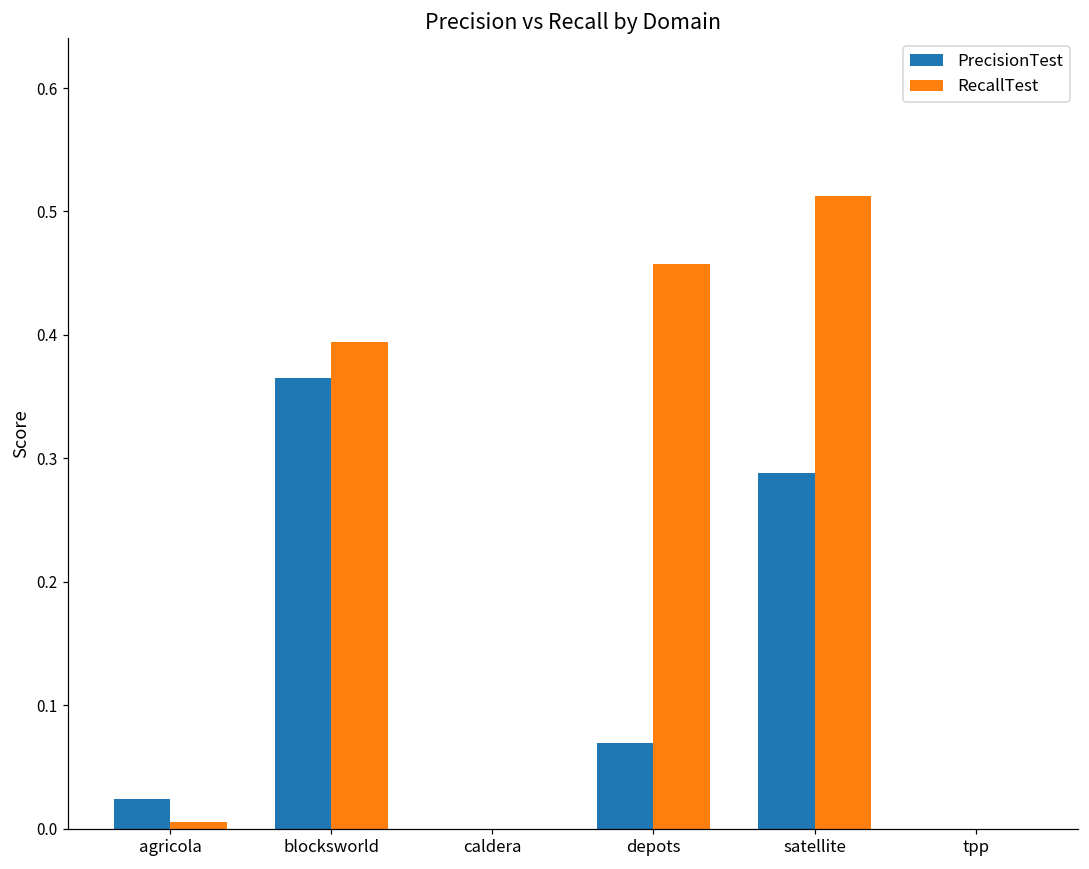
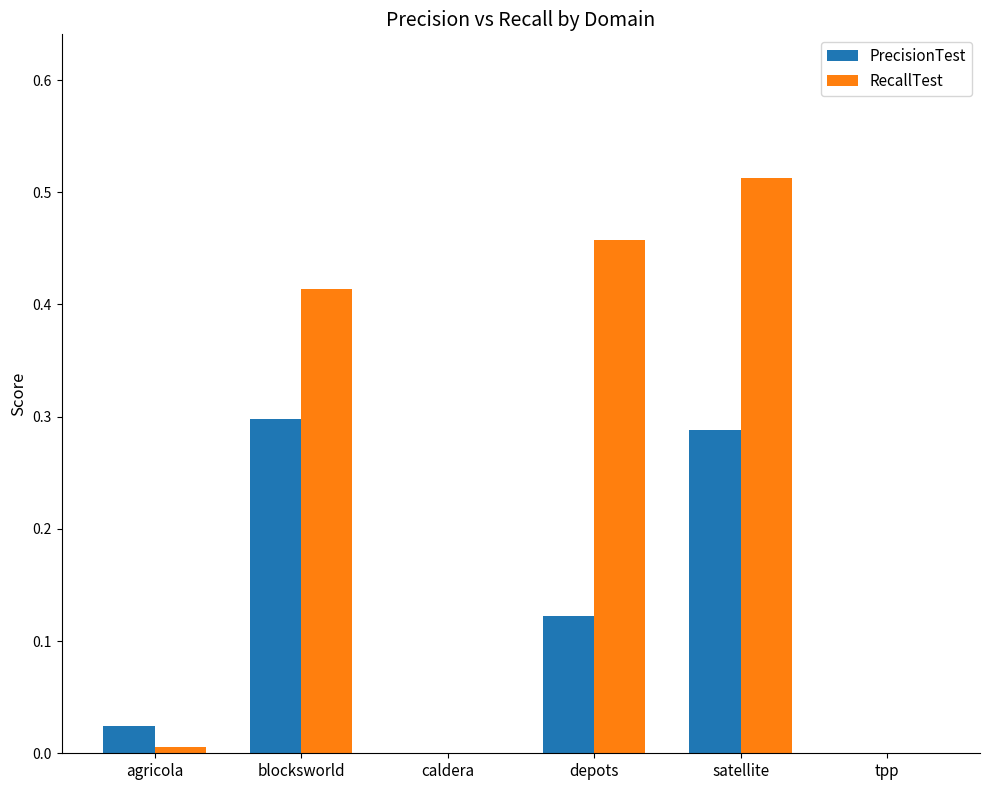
  {
    "PrecisionTest": {
      "agricola": 0.024,
-     "blocksworld": 0.365,
+     "blocksworld": 0.298,
      "caldera": 0.000,
-     "depots": 0.069,
+     "depots": 0.122,
      "satellite": 0.288,
      "tpp": 0.000
    },
    "RecallTest": {
      "agricola": 0.005,
-     "blocksworld": 0.395,
+     "blocksworld": 0.414,
      "caldera": 0.000,
      "depots": 0.458,
      "satellite": 0.513,
      "tpp": 0.000
    }
  }
